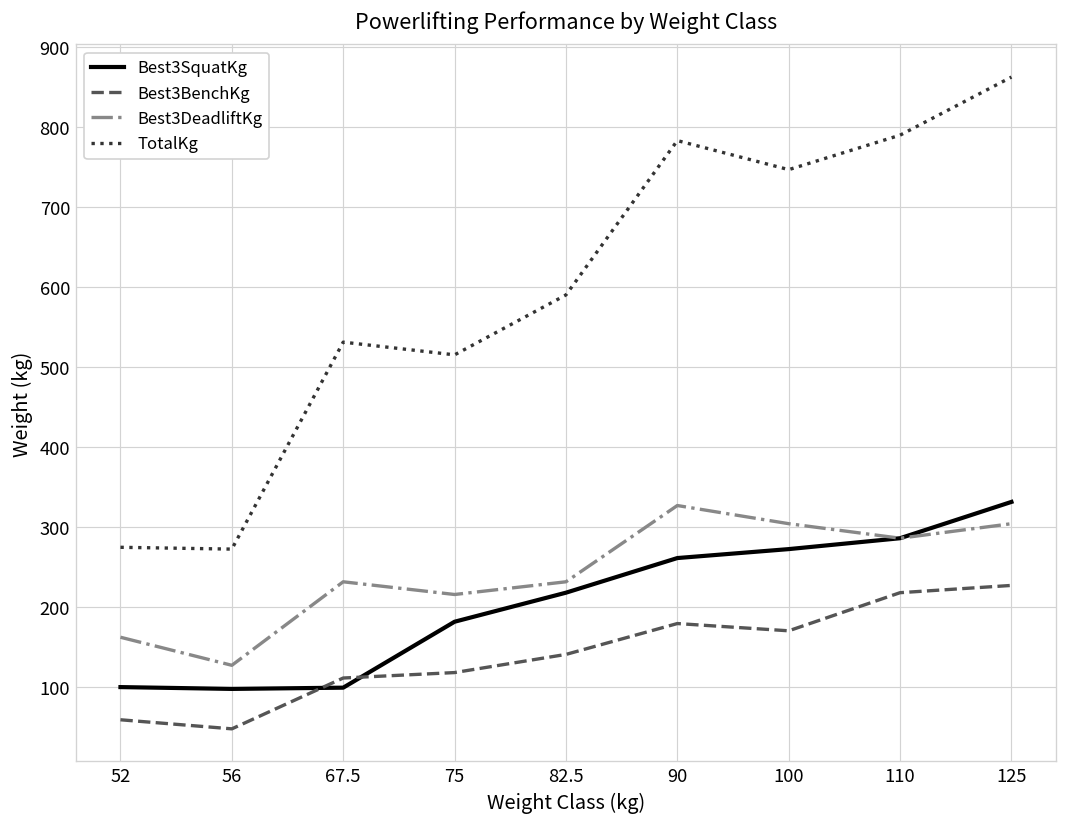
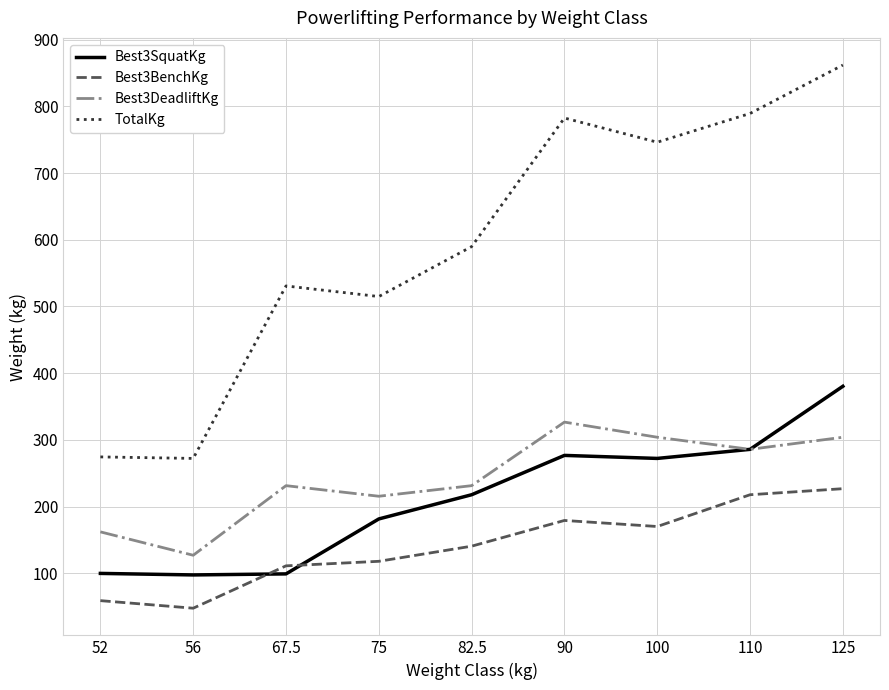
  {
    "Best3SquatKg": {
      "52": 100,
      "56": 100,
      "67.5": 100,
      "75": 180,
      "82.5": 220,
-     "90": 260,
+     "90": 280,
      "100": 270,
-     "125": 330
+     "125": 380
    },
    "Best3DeadliftKg": {
      "52": 160,
      "56": 130,
      "67.5": 230,
      "75": 220,
      "82.5": 230,
      "90": 330,
      "100": 300,
      "125": 300
    }
  }
